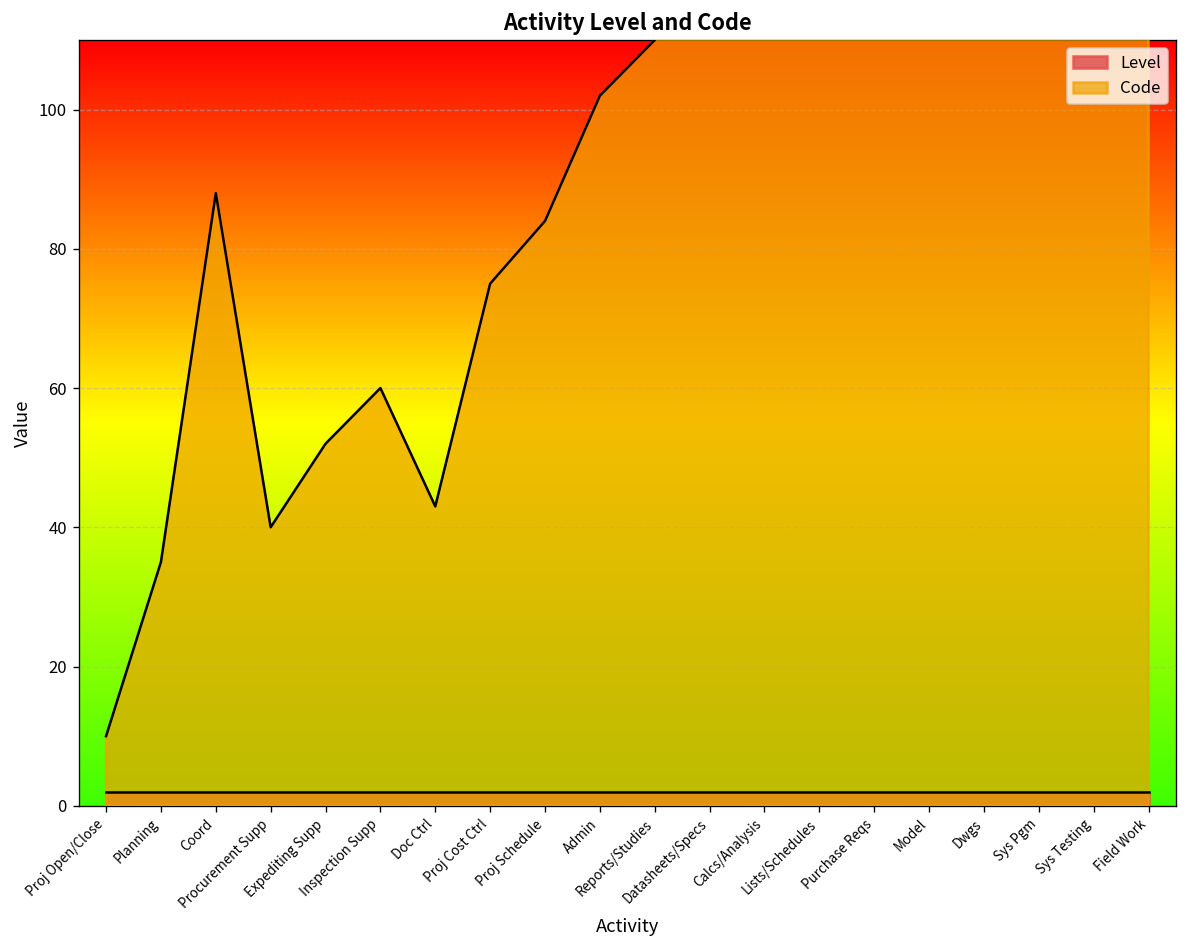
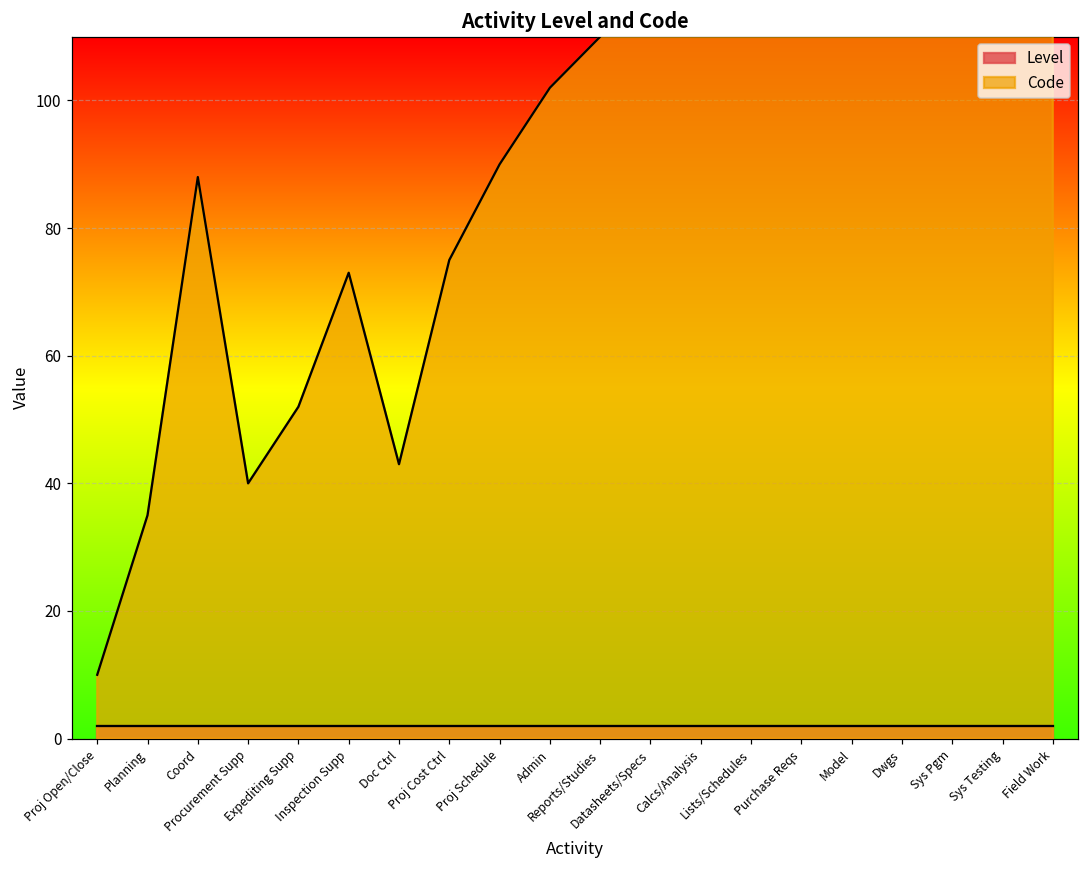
  {
    "Level": {
      "Proj Open/Close": 2,
      "Planning": 2,
      "Coord": 2,
      "Procurement Supp": 2,
      "Expediting Supp": 2,
      "Inspection Supp": 2,
      "Doc Ctrl": 2,
      "Proj Cost Ctrl": 2,
      "Proj Schedule": 2,
      "Admin": 2,
      "Reports/Studies": 2,
      "Datasheets/Specs": 2,
      "Calcs/Analysis": 2,
      "Lists/Schedules": 2,
      "Purchase Reqs": 2,
      "Model": 2,
      "Dwgs": 2,
      "Sys Pgm": 2,
      "Sys Testing": 2,
      "Field Work": 2
    },
    "Code": {
      "Proj Open/Close": 10,
      "Planning": 35,
      "Coord": 88,
      "Procurement Supp": 40,
      "Expediting Supp": 52,
-     "Inspection Supp": 60,
+     "Inspection Supp": 73,
      "Doc Ctrl": 43,
      "Proj Cost Ctrl": 75,
-     "Proj Schedule": 84,
+     "Proj Schedule": 90,
      "Admin": 102,
      "Reports/Studies": 110
    }
  }
